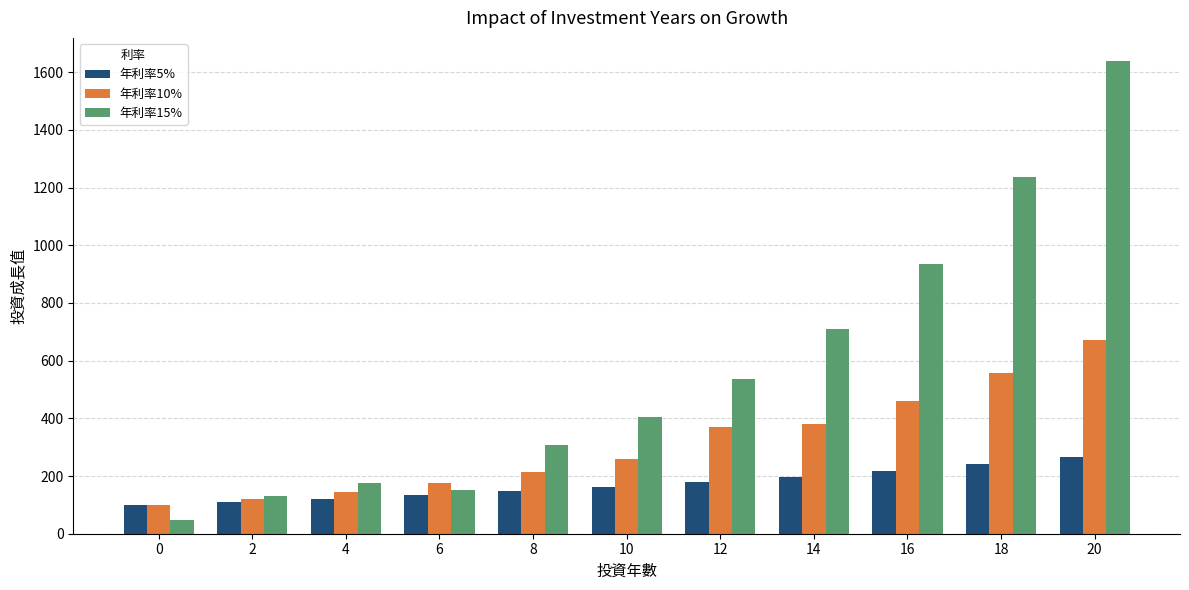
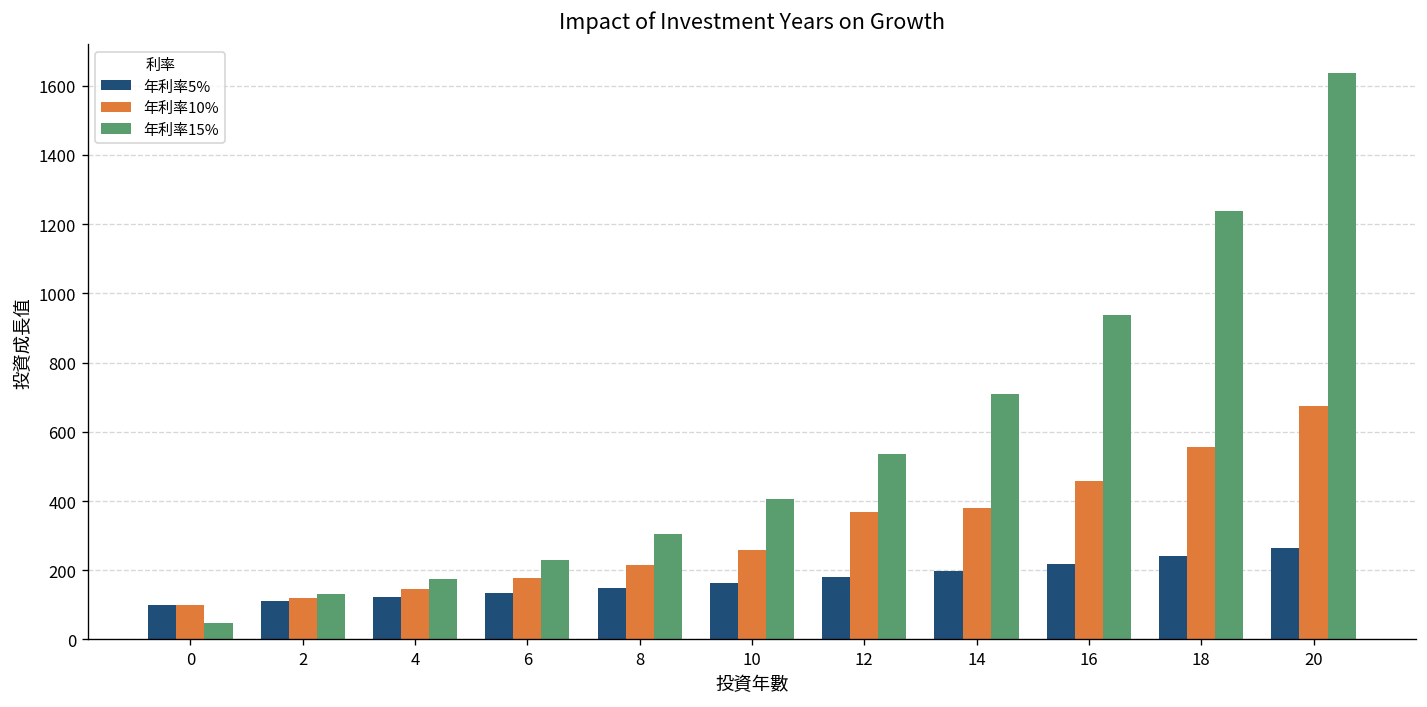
  {
    "年利率5%": {
      "0": 100,
      "2": 110,
      "4": 120,
      "6": 130,
      "8": 150,
      "10": 160,
      "12": 180,
      "14": 200,
      "16": 220,
      "18": 240,
      "20": 270
    },
    "年利率10%": {
      "0": 100,
      "2": 120,
      "4": 150,
      "6": 180,
      "8": 210,
      "10": 260,
      "12": 370,
      "14": 380,
      "16": 460,
      "18": 560,
      "20": 670
    },
    "年利率15%": {
      "0": 50,
      "2": 130,
      "4": 180,
-     "6": 150,
+     "6": 230,
      "8": 310,
      "10": 410,
      "12": 540,
      "14": 710,
      "16": 940,
      "18": 1240,
      "20": 1640
    }
  }
